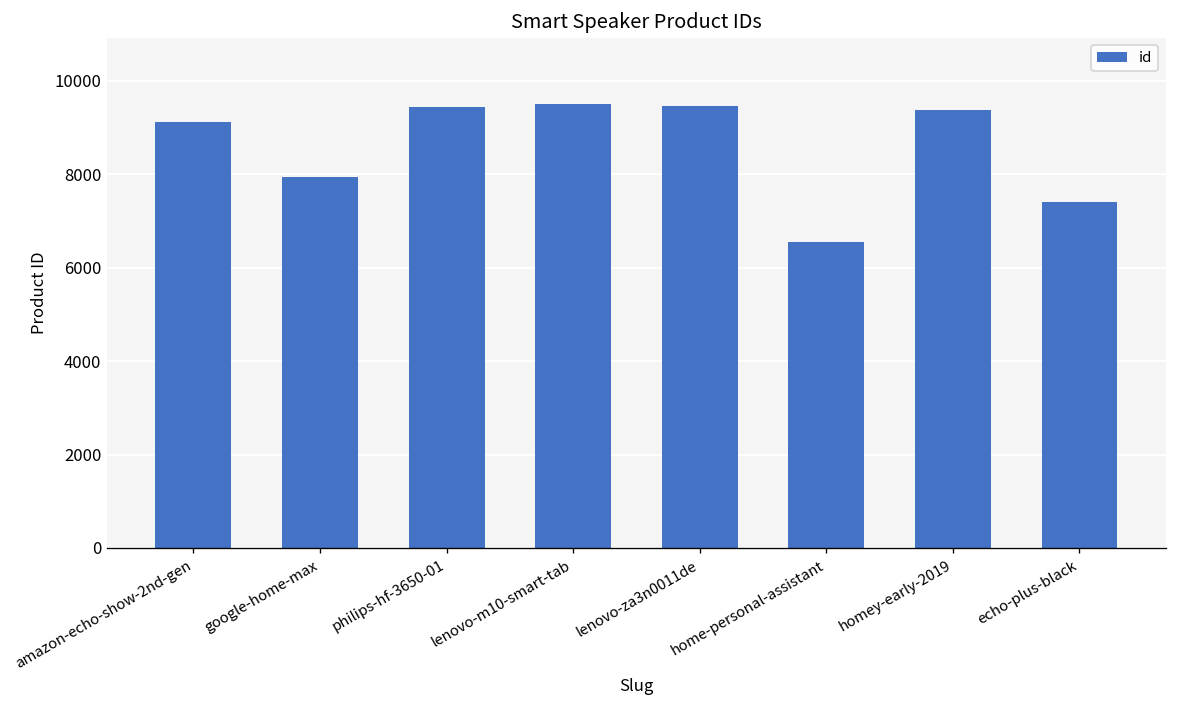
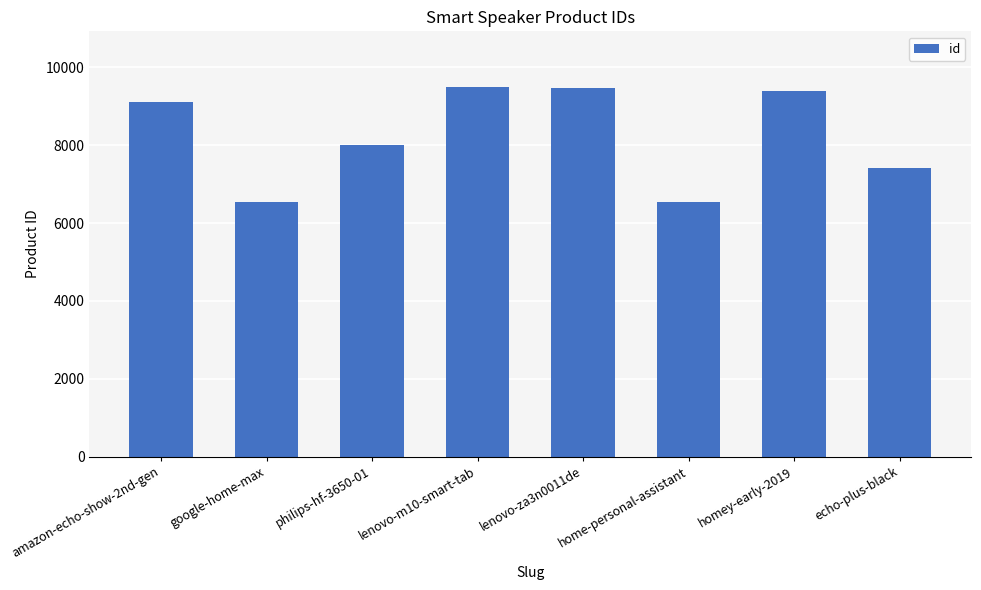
  {
    "amazon-echo-show-2nd-gen": 9100,
-   "google-home-max": 7900,
-   "philips-hf-3650-01": 9500,
+   "google-home-max": 6500,
+   "philips-hf-3650-01": 8000,
    "lenovo-m10-smart-tab": 9500,
    "lenovo-za3n0011de": 9500,
    "home-personal-assistant": 6500,
    "homey-early-2019": 9400,
    "echo-plus-black": 7400
  }
